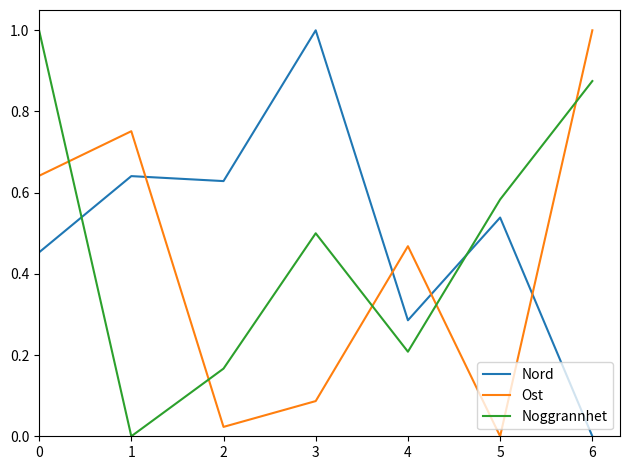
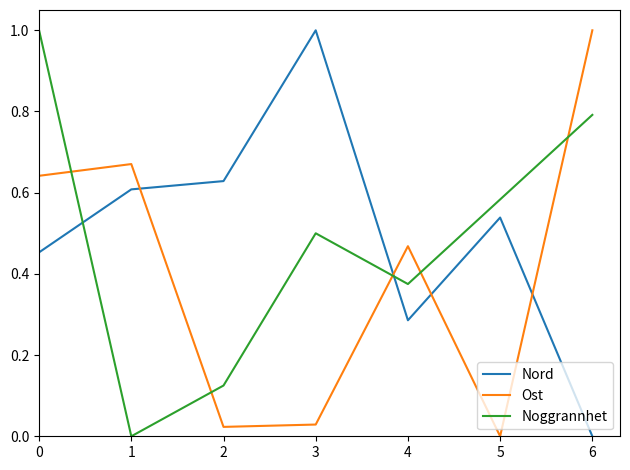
  {
    "Nord": {
      "0": 0.45,
-     "1": 0.64,
+     "1": 0.61,
      "2": 0.63,
      "3": 1.00,
      "4": 0.29,
      "5": 0.54,
      "6": 0.00
    },
    "Ost": {
      "0": 0.64,
-     "1": 0.75,
+     "1": 0.67,
      "2": 0.02,
-     "3": 0.09,
+     "3": 0.03,
      "4": 0.47,
      "5": 0.00,
      "6": 1.00
    },
    "Noggrannhet": {
      "0": 1.00,
      "1": 0.00,
-     "2": 0.17,
+     "2": 0.13,
      "3": 0.50,
-     "4": 0.21,
+     "4": 0.38,
      "5": 0.58,
-     "6": 0.88
+     "6": 0.79
    }
  }
